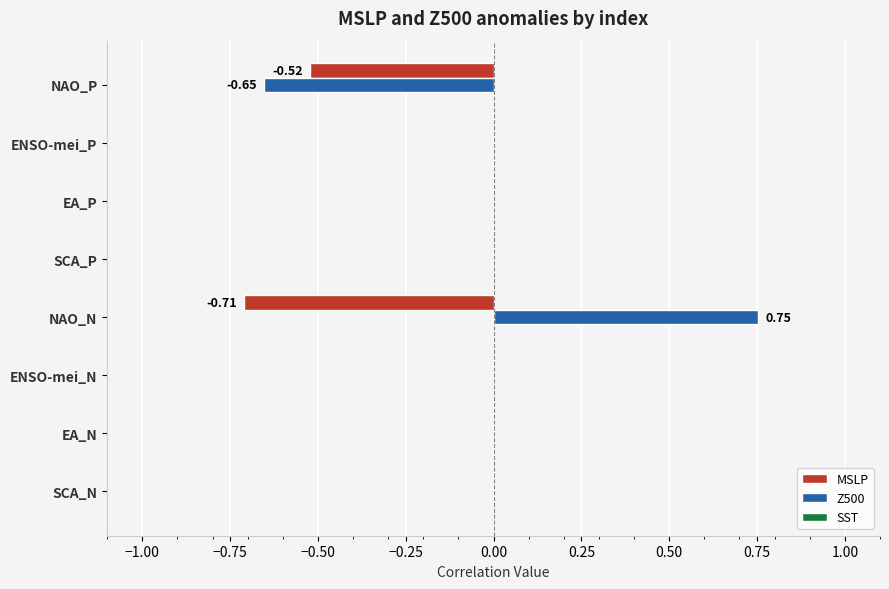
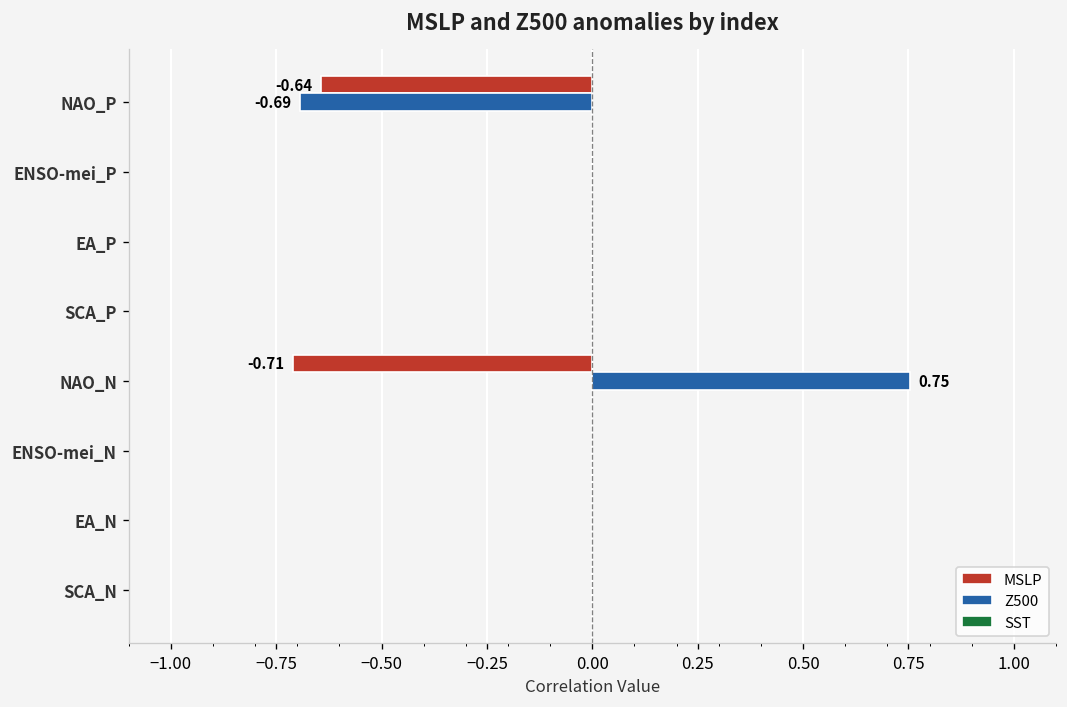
  {
    "MSLP": {
-     "NAO_P": -0.52,
+     "NAO_P": -0.64,
      "NAO_N": -0.71
    },
    "Z500": {
-     "NAO_P": -0.65,
+     "NAO_P": -0.69,
      "NAO_N": 0.75
    },
    "SST": {
      "NAO_P": 0.00,
      "ENSO-mei_P": 0.00,
      "EA_P": 0.00,
      "SCA_P": 0.00,
      "NAO_N": 0.00,
      "ENSO-mei_N": 0.00,
      "EA_N": 0.00,
      "SCA_N": 0.00
    }
  }
